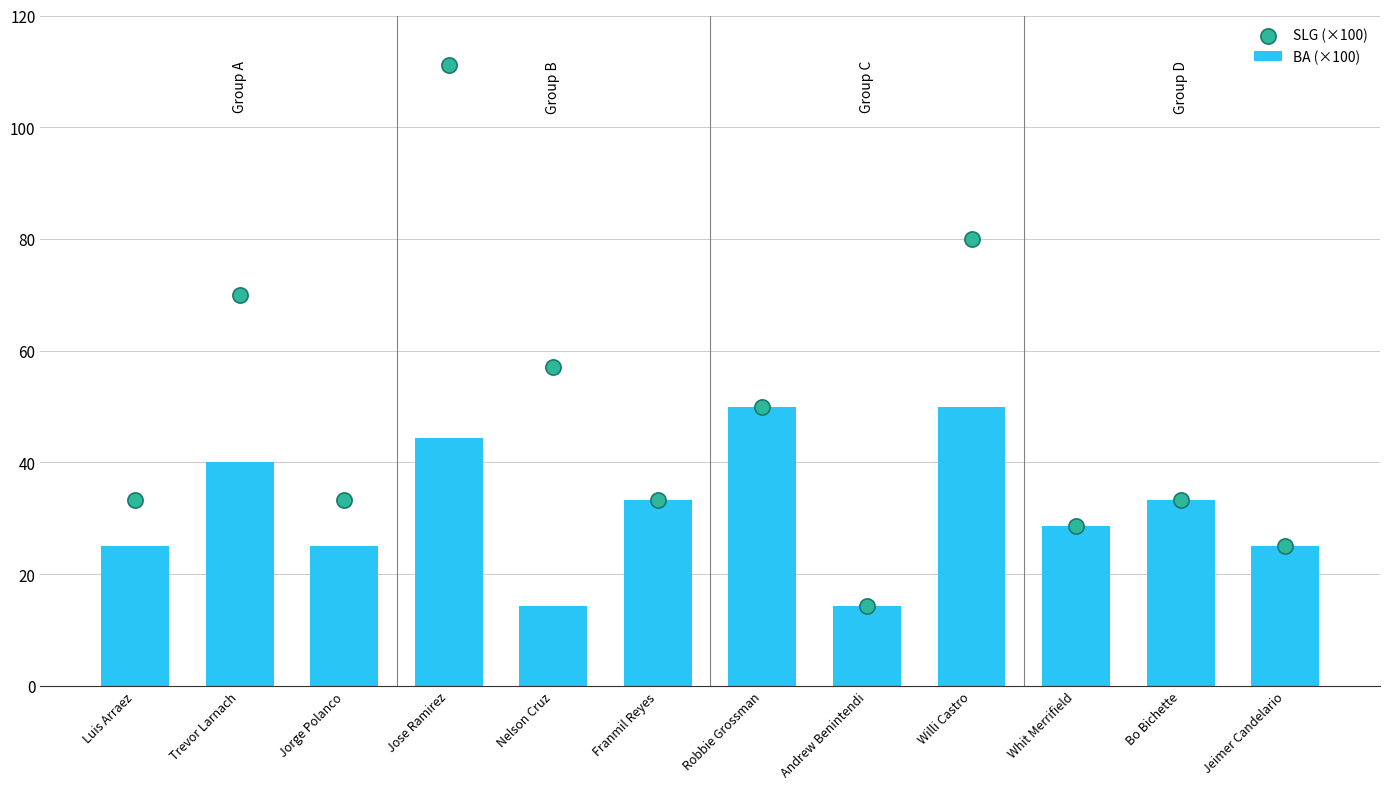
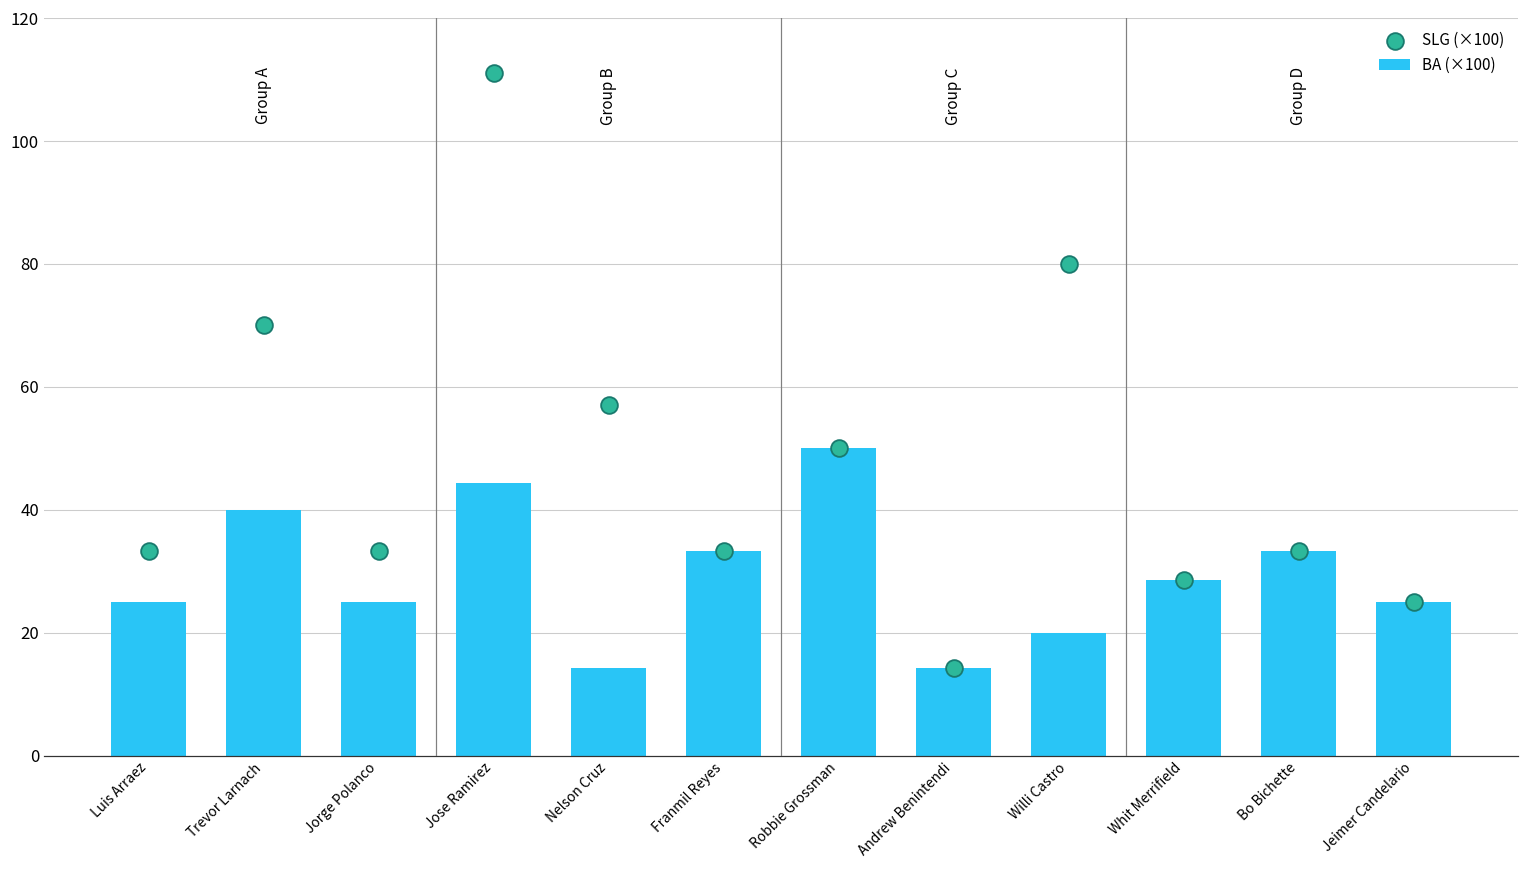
  {
    "BA (×100)": {
      "Luis Arraez": 25,
      "Trevor Larnach": 40,
      "Jorge Polanco": 25,
      "Jose Ramirez": 44,
      "Nelson Cruz": 14,
      "Franmil Reyes": 33,
      "Robbie Grossman": 50,
      "Andrew Benintendi": 14,
-     "Willi Castro": 50,
+     "Willi Castro": 20,
      "Whit Merrifield": 29,
      "Bo Bichette": 33,
      "Jeimer Candelario": 25
    }
  }
